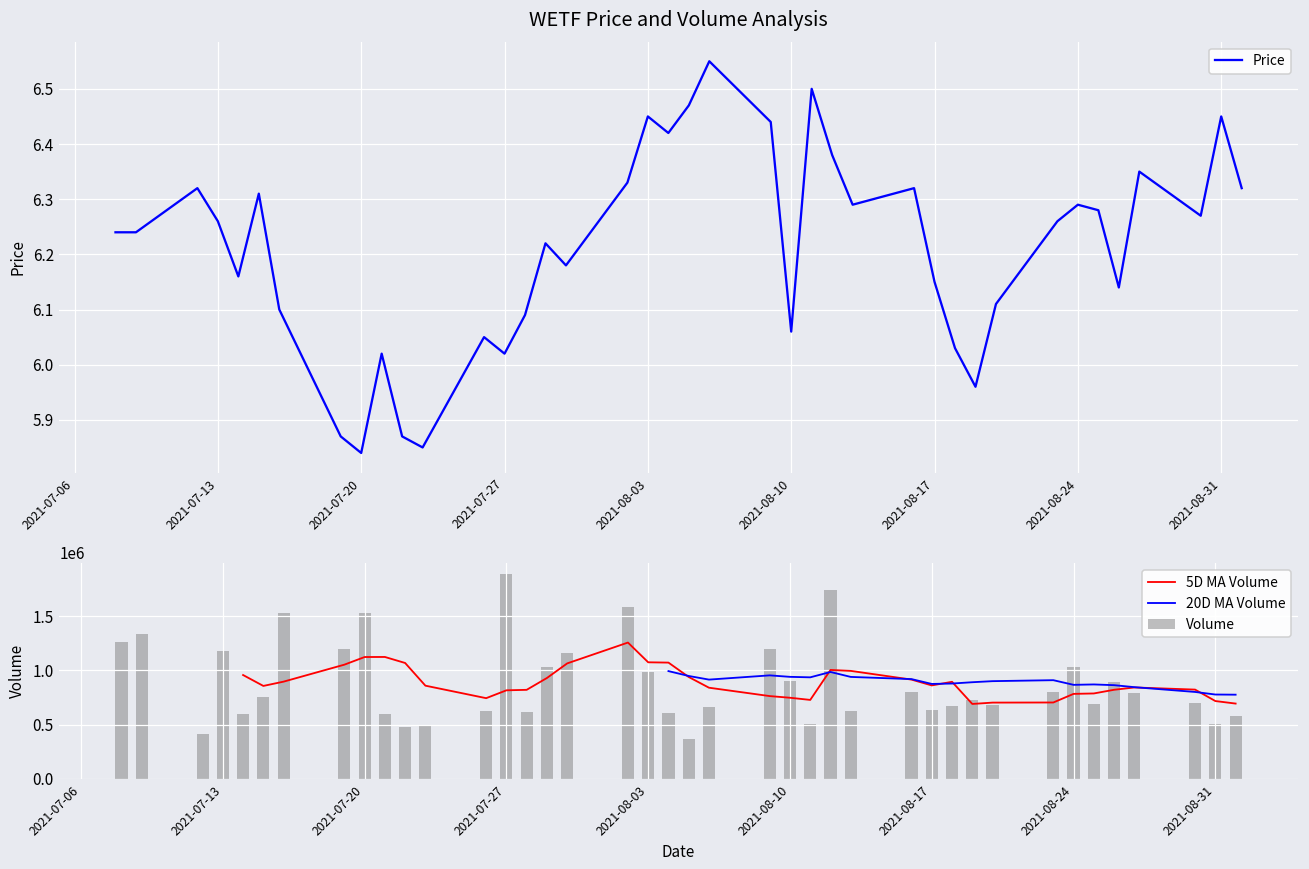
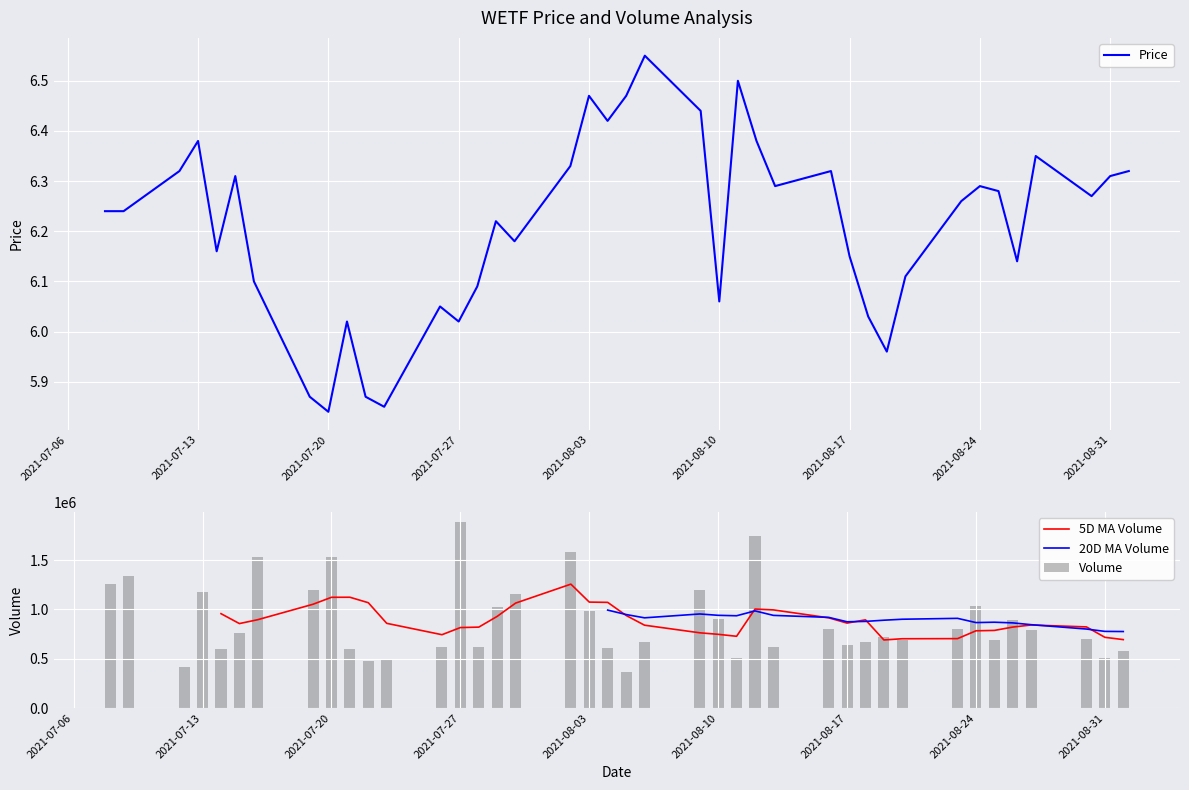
  {
    "WETF Price and Volume Analysis": {
-     "2021-07-13": 6.26,
+     "2021-07-13": 6.38,
      "2021-07-20": 5.84,
      "2021-07-27": 6.02,
-     "2021-08-03": 6.45,
+     "2021-08-03": 6.47,
      "2021-08-10": 6.06,
      "2021-08-17": 6.15,
      "2021-08-24": 6.29,
-     "2021-08-31": 6.45
+     "2021-08-31": 6.31
    }
  }
